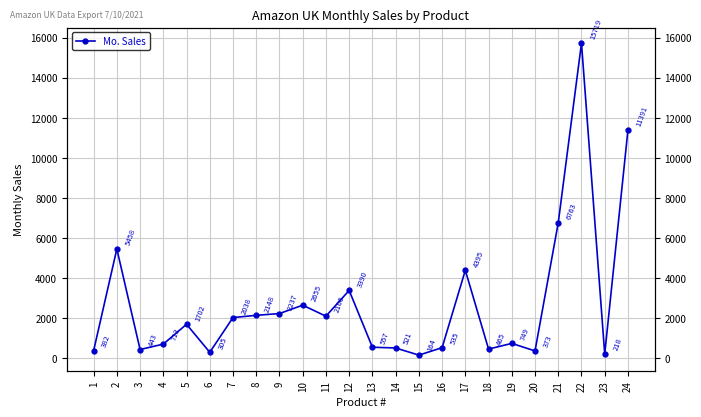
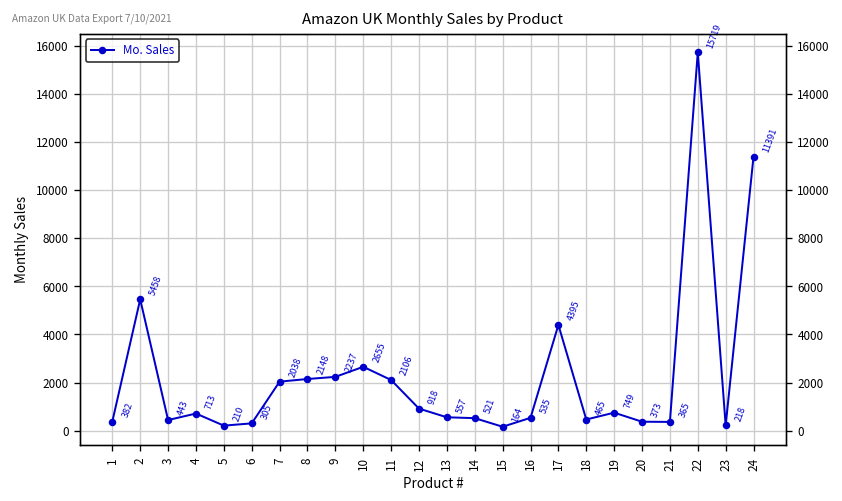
  {
    "1": 382,
    "2": 5458,
    "3": 443,
    "4": 713,
-   "5": 1702,
+   "5": 210,
    "6": 305,
    "7": 2038,
    "8": 2148,
    "9": 2237,
    "10": 2655,
    "11": 2106,
-   "12": 3390,
+   "12": 918,
    "13": 557,
    "14": 521,
    "15": 164,
    "16": 535,
    "17": 4395,
    "18": 465,
    "19": 749,
    "20": 373,
-   "21": 6763,
+   "21": 365,
    "22": 15719,
    "23": 218,
    "24": 11391
  }
